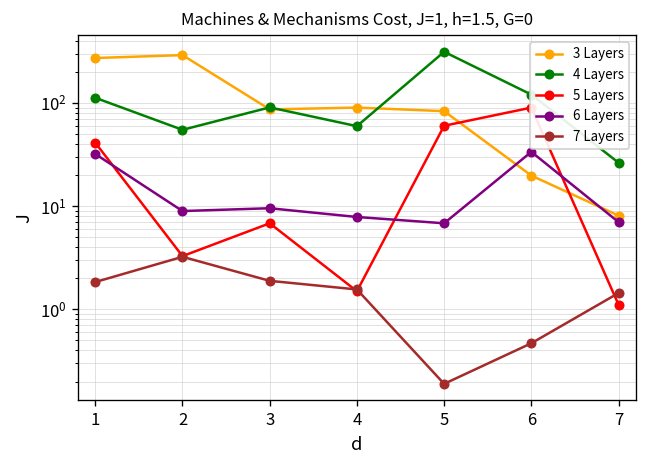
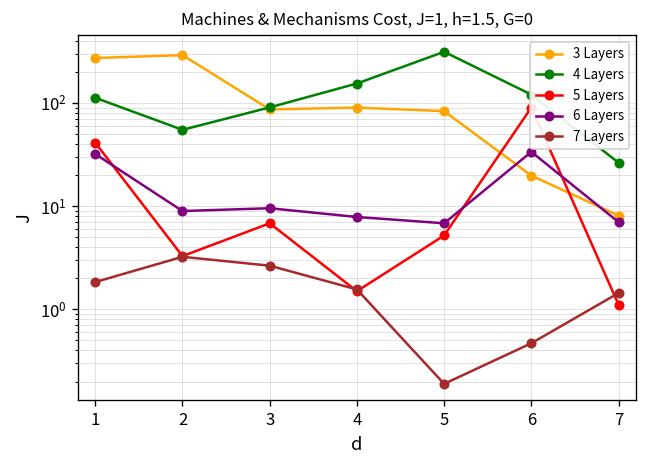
  {
    "3 Layers": {
      "1": 270,
      "2": 290,
      "4": 90,
      "5": 80,
      "6": 20,
      "7": 8
    },
    "4 Layers": {
      "1": 110,
      "2": 50,
-     "4": 60,
+     "4": 150,
      "5": 310,
      "7": 26
    },
    "5 Layers": {
      "1": 40,
      "3": 7,
-     "5": 60,
+     "5": 5,
      "7": 1.1
    },
    "6 Layers": {
      "1": 32,
      "2": 9,
      "3": 10,
      "4": 8,
      "5": 7,
      "6": 34,
      "7": 7
    },
    "7 Layers": {
      "1": 1.8,
-     "3": 1.9,
+     "3": 2.7,
      "5": 0.2,
      "6": 0.5,
      "7": 1.4
    }
  }
